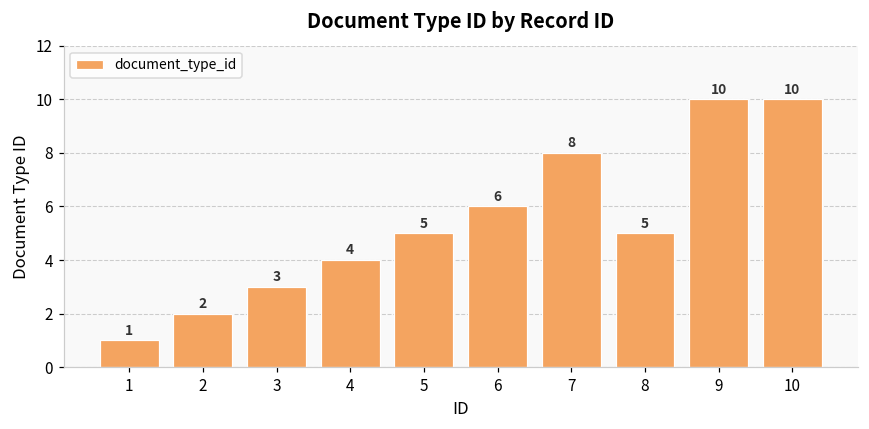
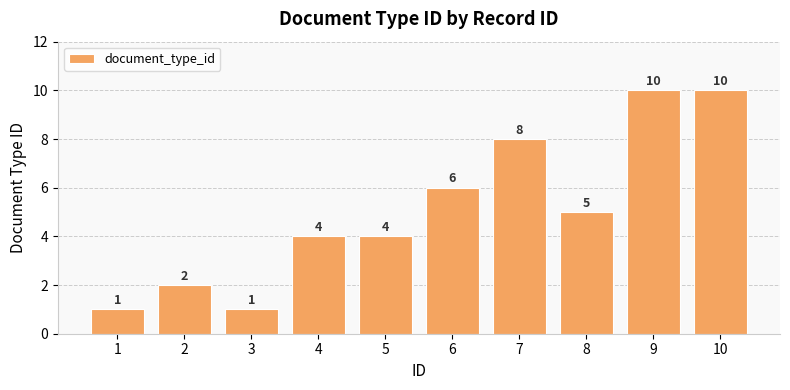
  {
    "1": 1,
    "2": 2,
-   "3": 3,
+   "3": 1,
    "4": 4,
-   "5": 5,
+   "5": 4,
    "6": 6,
    "7": 8,
    "8": 5,
    "9": 10,
    "10": 10
  }
